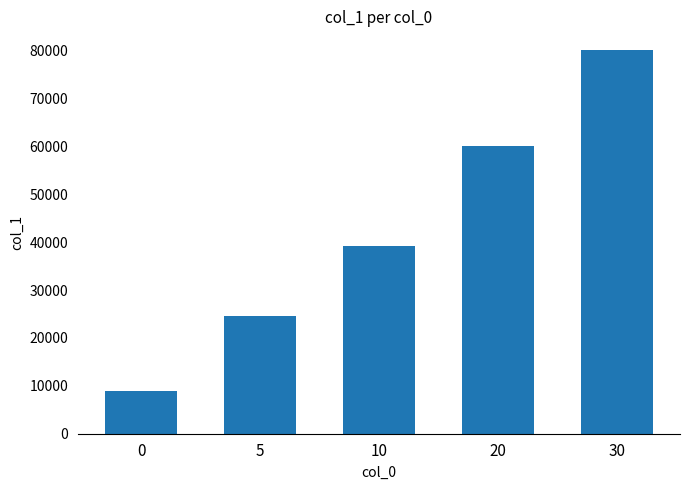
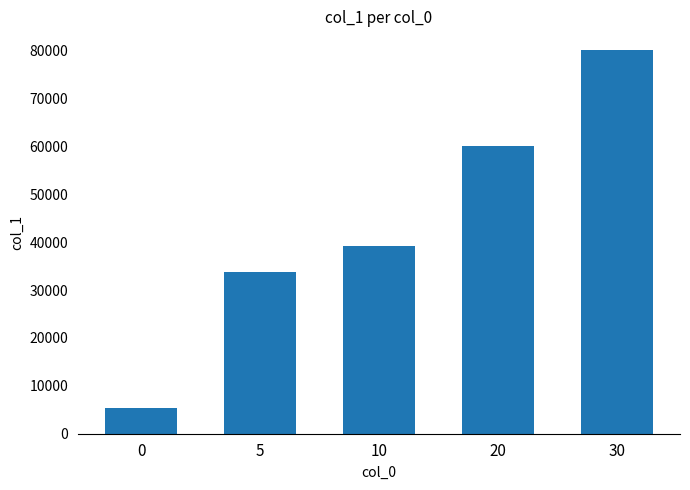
  {
-   "0": 9000,
-   "5": 25000,
+   "0": 5000,
+   "5": 34000,
    "10": 39000,
    "20": 60000,
    "30": 80000
  }
